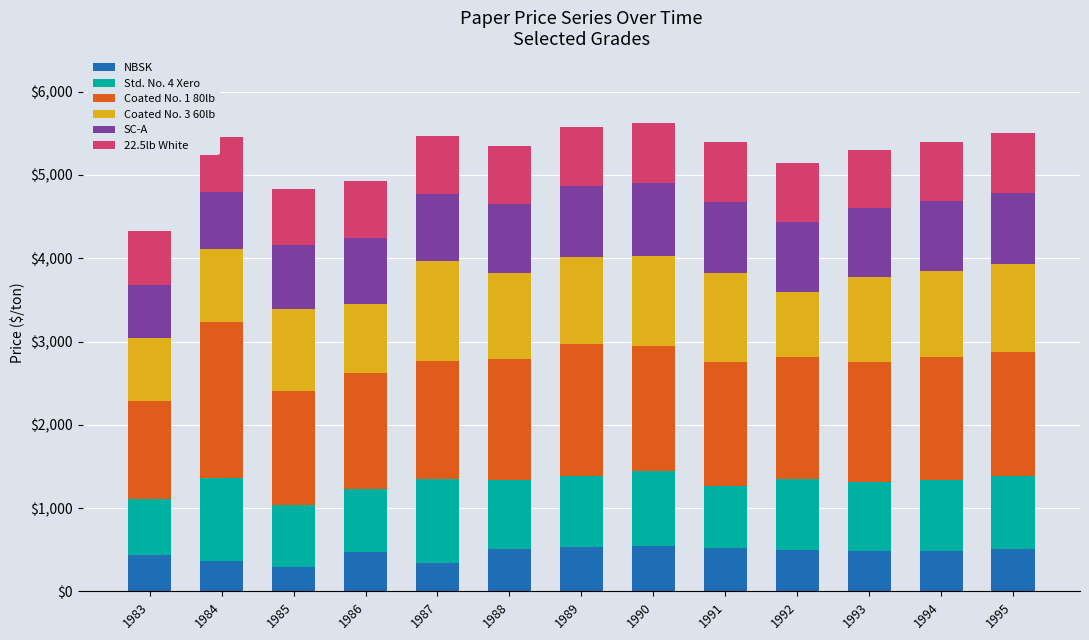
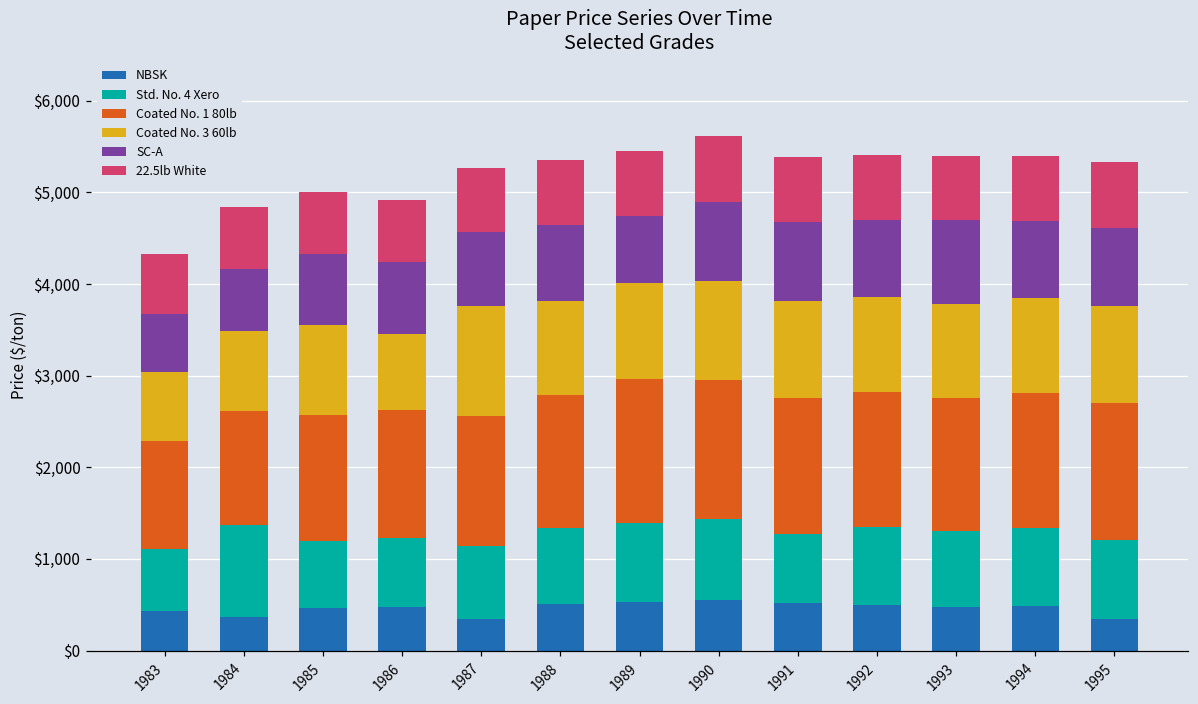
  {
    "NBSK": {
      "1983": "$400",
      "1984": "$400",
-     "1985": "$300",
+     "1985": "$500",
      "1986": "$500",
      "1987": "$300",
      "1988": "$500",
      "1989": "$500",
      "1990": "$600",
      "1991": "$500",
      "1992": "$500",
      "1993": "$500",
      "1994": "$500",
-     "1995": "$500"
+     "1995": "$300"
    },
    "Std. No. 4 Xero": {
      "1983": "$700",
      "1984": "$1,000",
      "1985": "$700",
      "1986": "$800",
-     "1987": "$1,000",
+     "1987": "$800",
      "1988": "$800",
      "1989": "$900",
      "1990": "$900",
      "1991": "$800",
      "1992": "$900",
      "1993": "$800",
      "1994": "$900",
      "1995": "$900"
    },
    "Coated No. 1 80lb": {
      "1983": "$1,200",
-     "1984": "$1,900",
+     "1984": "$1,300",
      "1985": "$1,400",
      "1986": "$1,400",
      "1987": "$1,400",
      "1988": "$1,500",
      "1989": "$1,600",
      "1990": "$1,500",
      "1991": "$1,500",
      "1992": "$1,500",
      "1993": "$1,500",
      "1994": "$1,500",
      "1995": "$1,500"
    },
    "Coated No. 3 60lb": {
      "1983": "$800",
      "1984": "$900",
      "1985": "$1,000",
      "1986": "$800",
      "1987": "$1,200",
      "1988": "$1,000",
      "1989": "$1,100",
      "1990": "$1,100",
      "1991": "$1,100",
-     "1992": "$800",
+     "1992": "$1,000",
      "1993": "$1,000",
      "1994": "$1,000",
      "1995": "$1,100"
    },
    "SC-A": {
      "1983": "$600",
      "1984": "$700",
      "1985": "$800",
      "1986": "$800",
      "1987": "$800",
      "1988": "$800",
-     "1989": "$900",
+     "1989": "$700",
      "1990": "$900",
      "1991": "$900",
      "1992": "$800",
-     "1993": "$800",
+     "1993": "$900",
      "1994": "$800",
      "1995": "$900"
    },
    "22.5lb White": {
      "1983": "$700",
      "1984": "$700",
      "1985": "$700",
      "1986": "$700",
      "1987": "$700",
      "1988": "$700",
      "1989": "$700",
      "1990": "$700",
      "1991": "$700",
      "1992": "$700",
      "1993": "$700",
      "1994": "$700",
      "1995": "$700"
    }
  }
